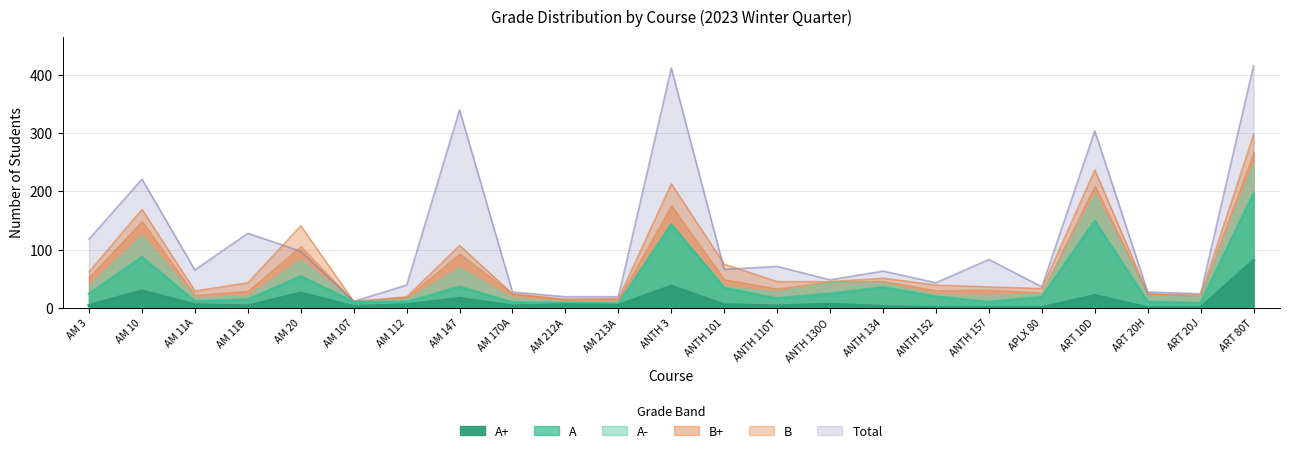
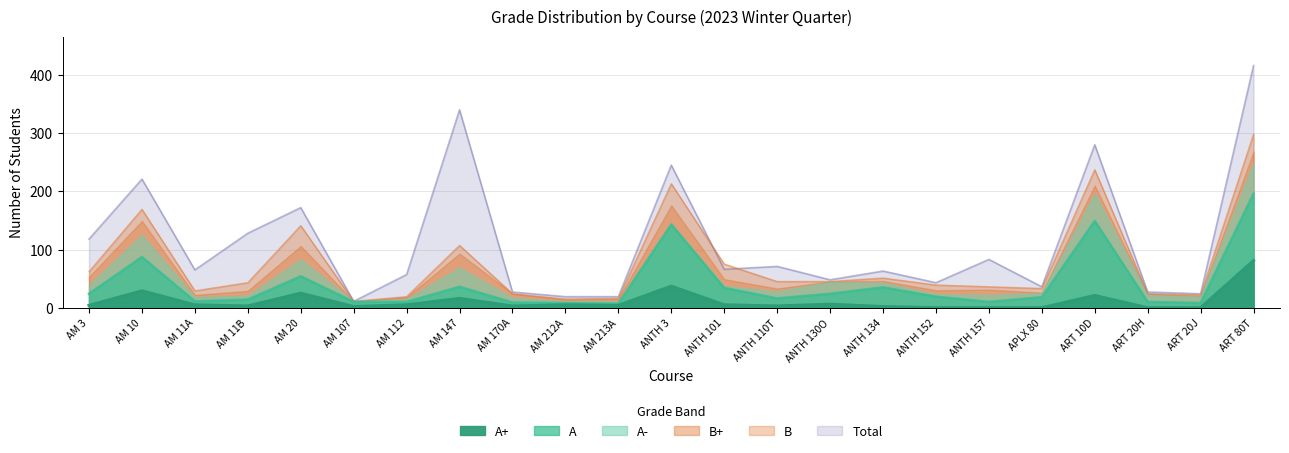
  {
    "Total": {
      "AM 3": 120,
      "AM 10": 220,
      "AM 11A": 70,
      "AM 11B": 130,
-     "AM 20": 100,
-     "AM 112": 40,
+     "AM 20": 170,
+     "AM 112": 60,
      "AM 147": 340,
-     "ANTH 3": 410,
+     "ANTH 3": 250,
      "ANTH 101": 70,
      "ANTH 110T": 70,
      "ANTH 134": 60,
      "ANTH 157": 80,
-     "ART 10D": 300,
+     "ART 10D": 280,
      "ART 80T": 420
    }
  }
